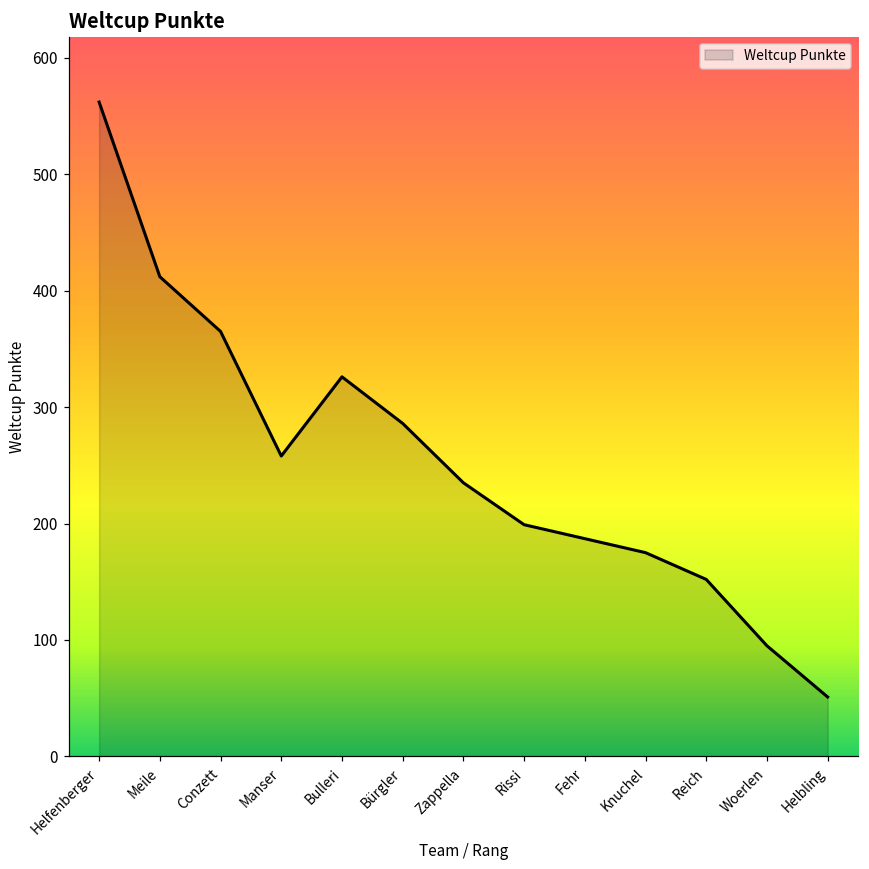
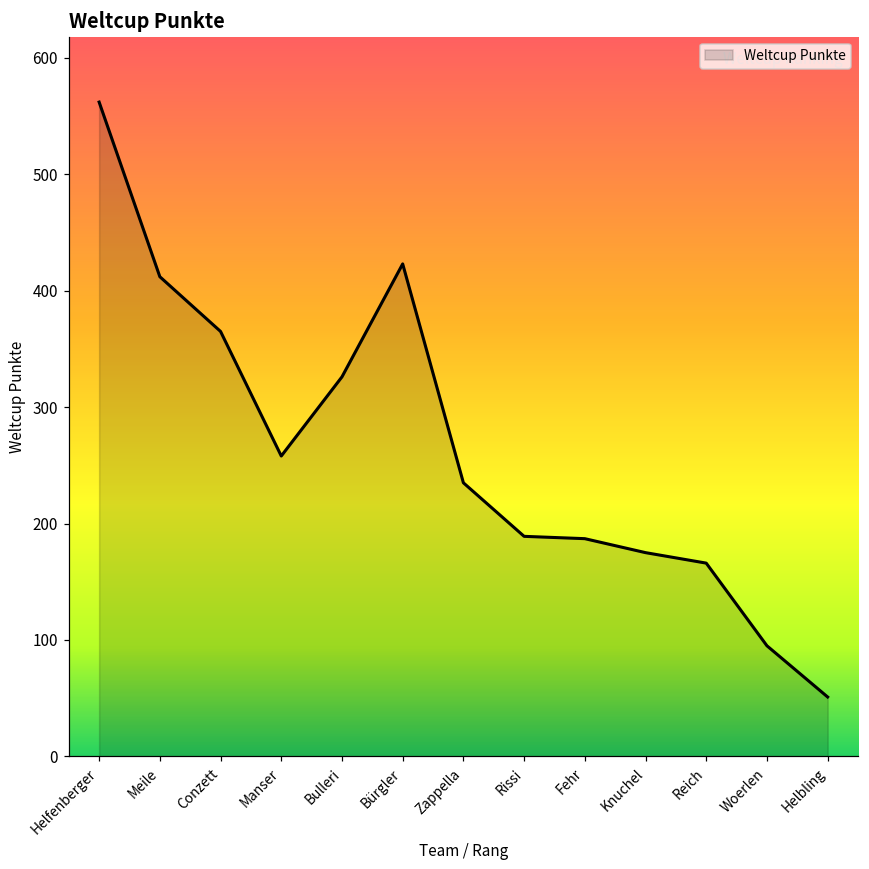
  {
    "Helfenberger": 562,
    "Meile": 412,
    "Conzett": 365,
    "Manser": 258,
    "Bulleri": 326,
-   "Bürgler": 286,
+   "Bürgler": 423,
    "Zappella": 235,
-   "Rissi": 199,
+   "Rissi": 189,
    "Fehr": 187,
    "Knuchel": 175,
-   "Reich": 152,
+   "Reich": 166,
    "Woerlen": 95,
    "Helbling": 51
  }
